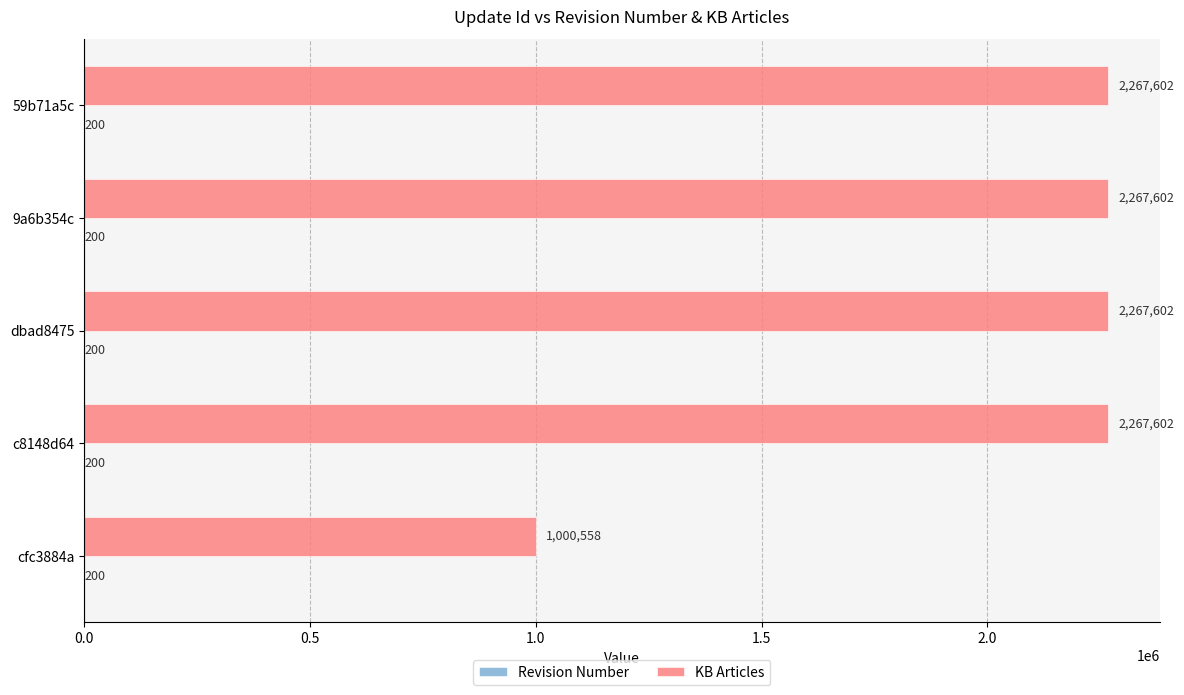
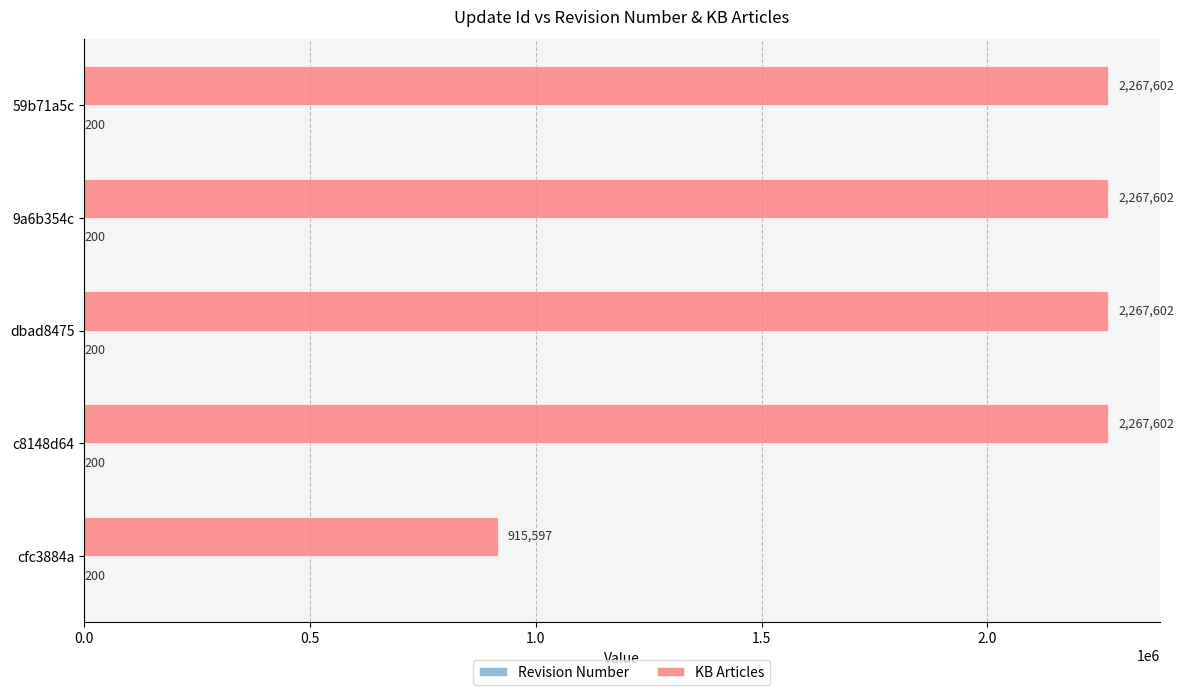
  {
    "Revision Number": {
      "59b71a5c": "200",
      "9a6b354c": "200",
      "dbad8475": "200",
      "c8148d64": "200",
      "cfc3884a": "200"
    },
    "KB Articles": {
      "59b71a5c": "2,267,602",
      "9a6b354c": "2,267,602",
      "dbad8475": "2,267,602",
      "c8148d64": "2,267,602",
-     "cfc3884a": "1,000,558"
+     "cfc3884a": "915,597"
    }
  }
